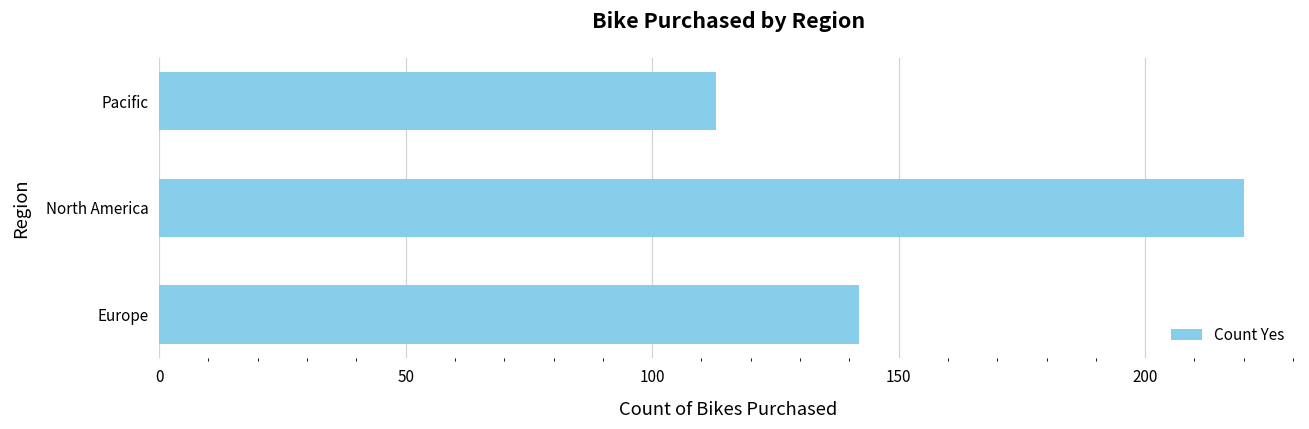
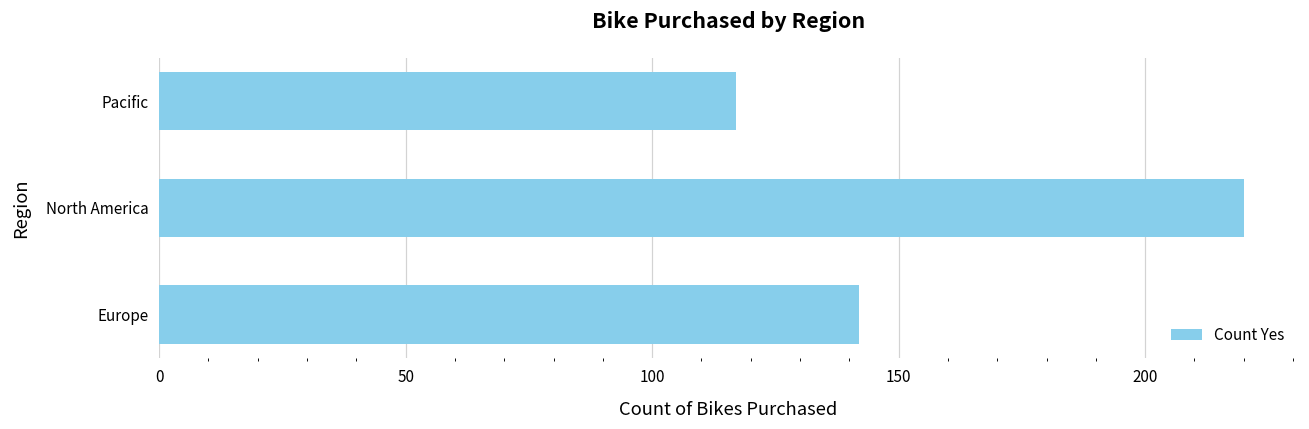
  {
-   "Pacific": 113,
+   "Pacific": 117,
    "North America": 220,
    "Europe": 142
  }
